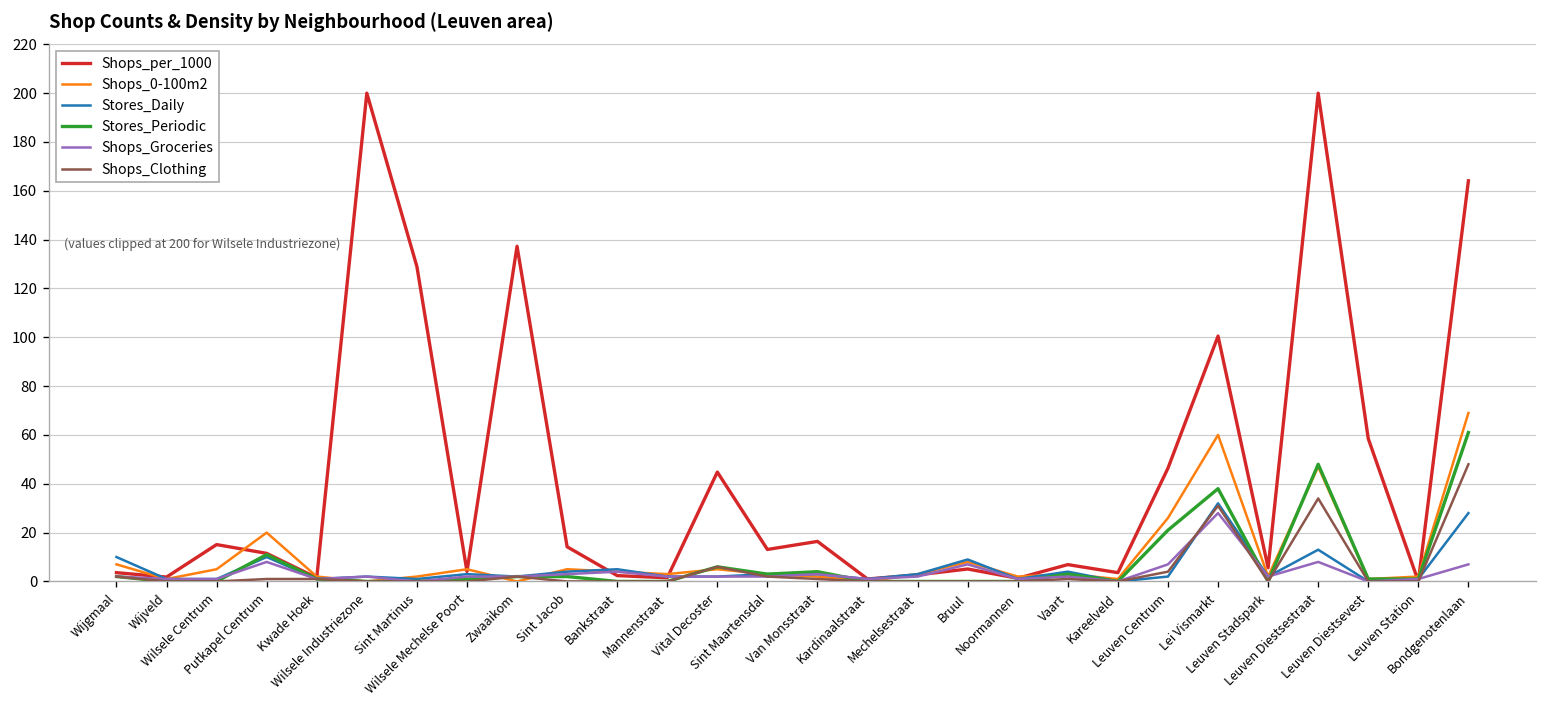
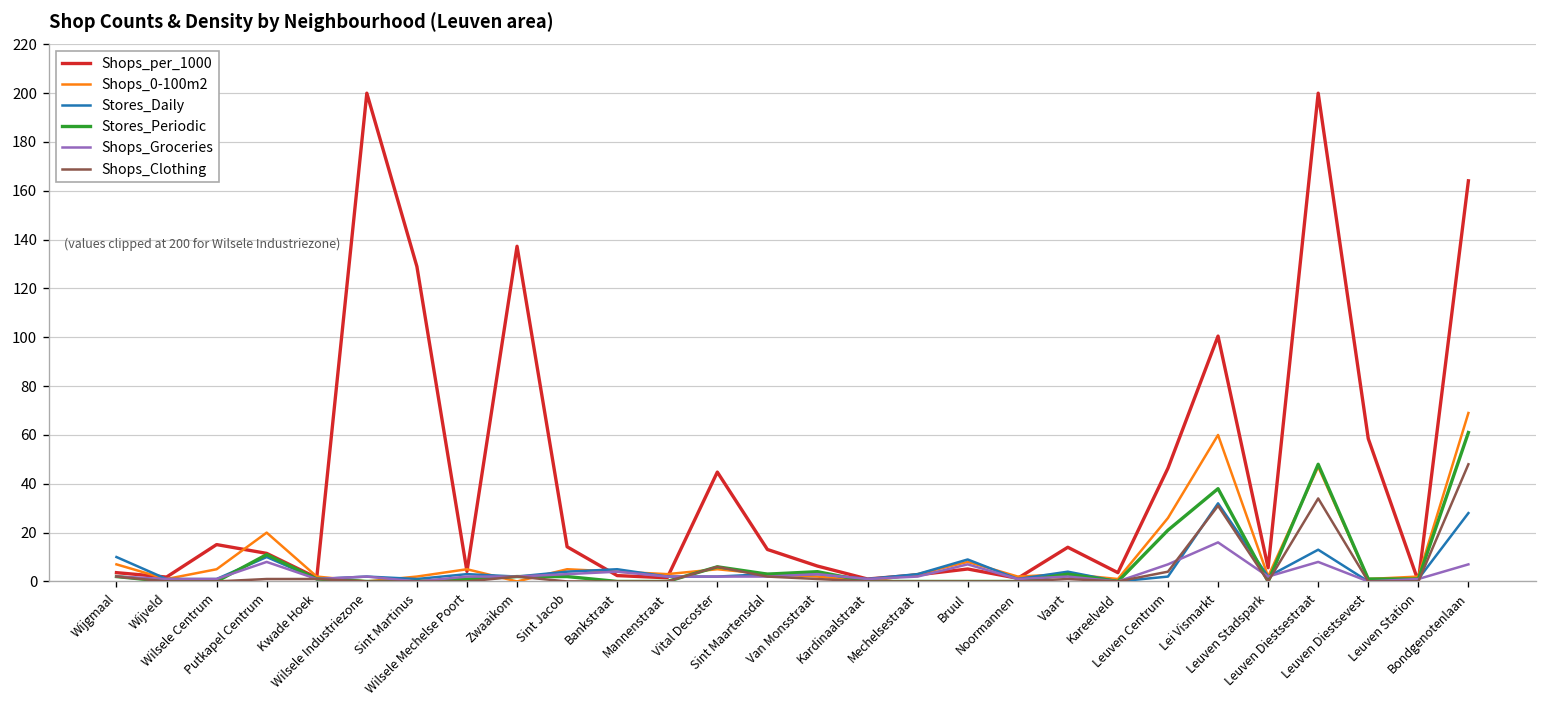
  {
    "Shops_per_1000": {
      "Wijgmaal": 4,
      "Wilsele Centrum": 15,
      "Wilsele Industriezone": 200,
      "Sint Martinus": 129,
      "Zwaaikom": 137,
      "Sint Jacob": 14,
      "Bankstraat": 2,
      "Vital Decoster": 45,
      "Sint Maartensdal": 13,
-     "Van Monsstraat": 16,
+     "Van Monsstraat": 6,
      "Bruul": 5,
-     "Vaart": 7,
+     "Vaart": 14,
      "Kareelveld": 4,
      "Leuven Centrum": 46,
      "Lei Vismarkt": 101,
      "Leuven Stadspark": 6,
      "Leuven Diestsestraat": 200,
      "Leuven Diestsevest": 59,
      "Bondgenotenlaan": 164
    },
    "Shops_0-100m2": {
      "Wijgmaal": 7,
      "Wilsele Centrum": 5,
      "Putkapel Centrum": 20,
      "Zwaaikom": 0,
      "Leuven Centrum": 26,
      "Lei Vismarkt": 60,
      "Bondgenotenlaan": 69
    },
    "Stores_Daily": {
      "Wijgmaal": 10,
      "Leuven Centrum": 2,
      "Leuven Diestsestraat": 13,
      "Bondgenotenlaan": 28
    },
    "Stores_Periodic": {
      "Leuven Centrum": 21,
      "Lei Vismarkt": 38,
      "Bondgenotenlaan": 61
    },
    "Shops_Groceries": {
      "Putkapel Centrum": 8,
      "Leuven Centrum": 7,
-     "Lei Vismarkt": 28,
+     "Lei Vismarkt": 16,
      "Leuven Diestsestraat": 8,
      "Bondgenotenlaan": 7
    },
    "Shops_Clothing": {
      "Putkapel Centrum": 1,
      "Sint Jacob": 0,
      "Leuven Centrum": 4,
      "Leuven Diestsestraat": 34,
      "Bondgenotenlaan": 48
    }
  }
